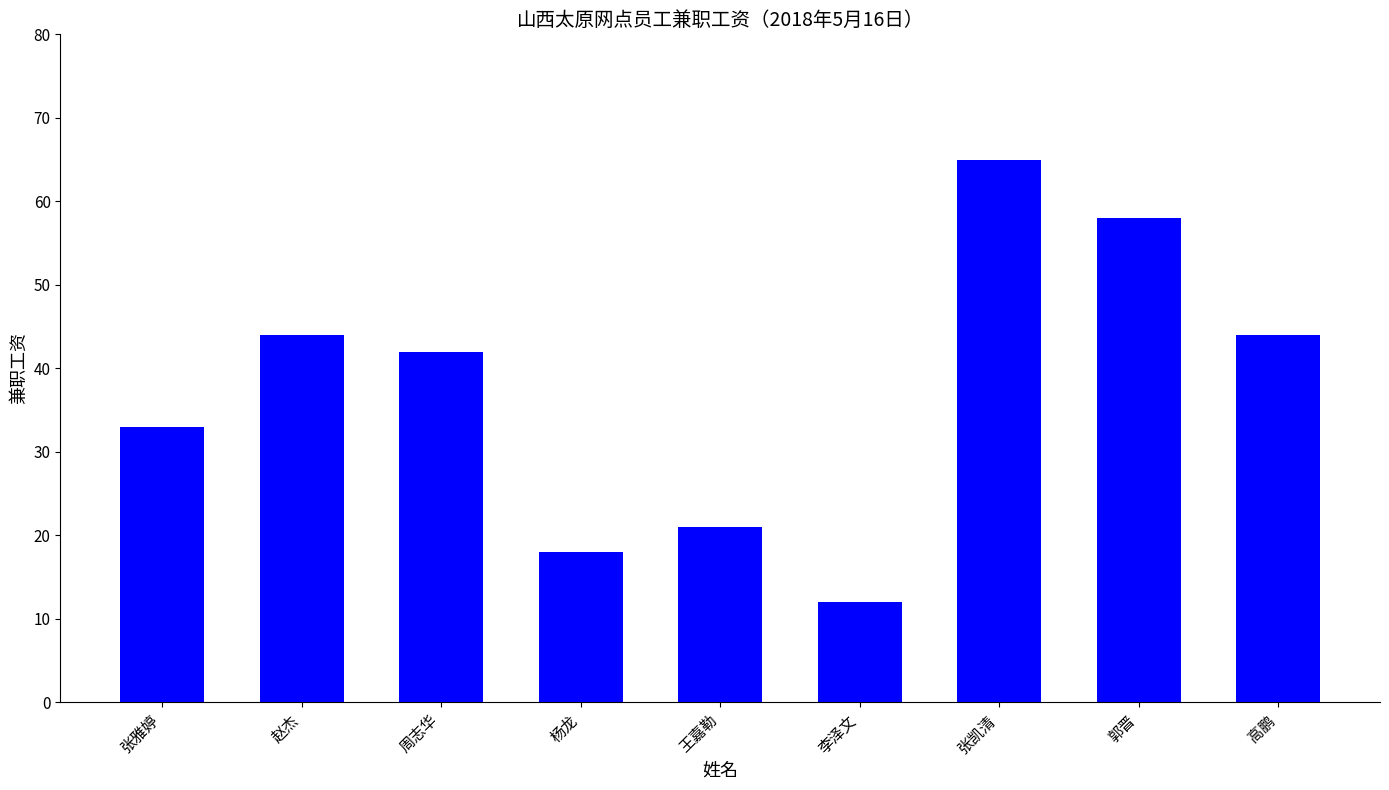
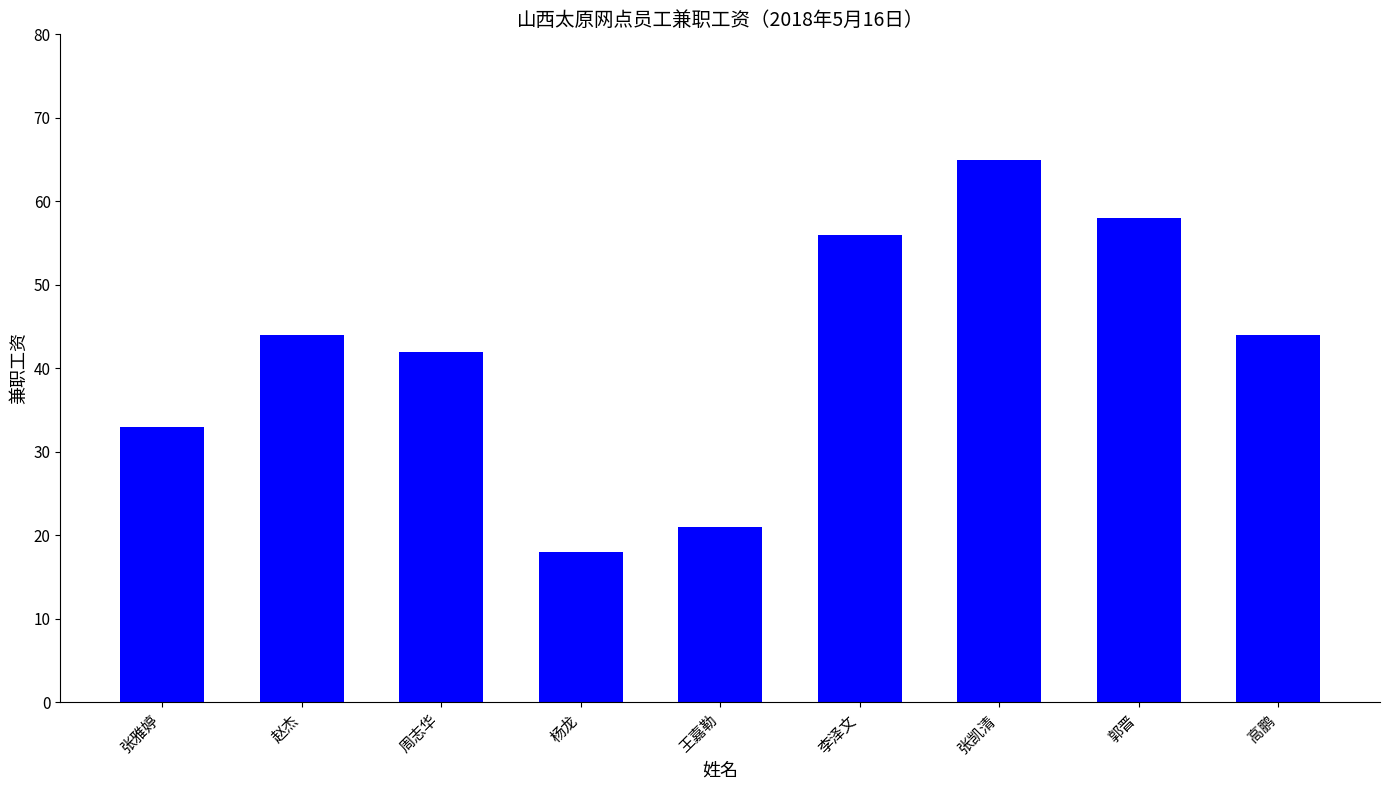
  {
    "张雅婷": 33,
    "赵杰": 44,
    "周志华": 42,
    "杨龙": 18,
    "王嘉勒": 21,
-   "李泽文": 12,
+   "李泽文": 56,
    "张凯清": 65,
    "郭晋": 58,
    "高鹏": 44
  }
